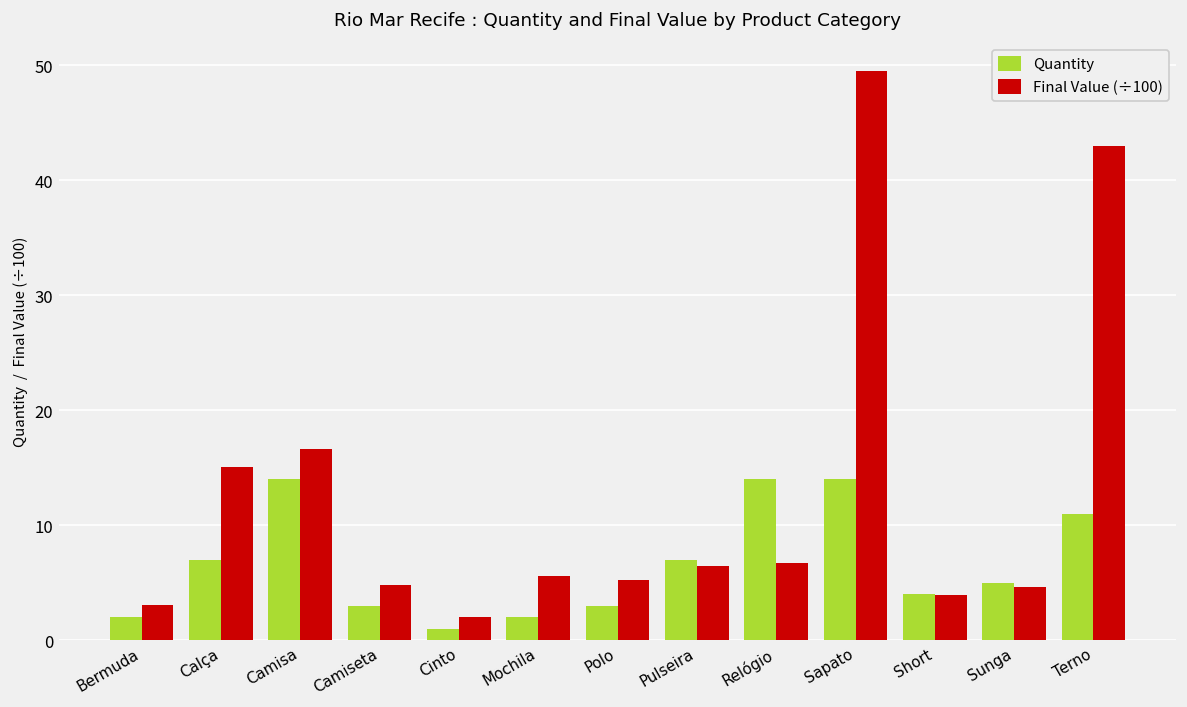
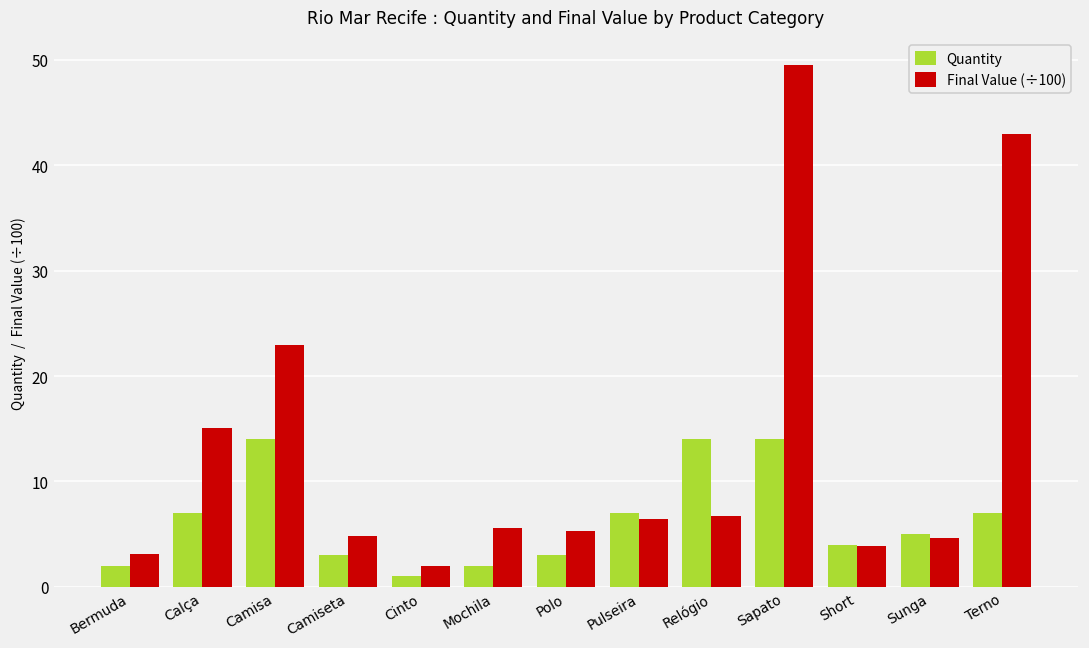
  {
    "Quantity": {
      "Bermuda": 2,
      "Calça": 7,
      "Camisa": 14,
      "Camiseta": 3,
      "Cinto": 1,
      "Mochila": 2,
      "Polo": 3,
      "Pulseira": 7,
      "Relógio": 14,
      "Sapato": 14,
      "Short": 4,
      "Sunga": 5,
-     "Terno": 11
+     "Terno": 7
    },
    "Final Value (÷100)": {
      "Bermuda": 3,
      "Calça": 15,
-     "Camisa": 17,
+     "Camisa": 23,
      "Camiseta": 5,
      "Cinto": 2,
      "Mochila": 6,
      "Polo": 5,
      "Pulseira": 6,
      "Relógio": 7,
      "Sapato": 50,
      "Short": 4,
      "Sunga": 5,
      "Terno": 43
    }
  }
